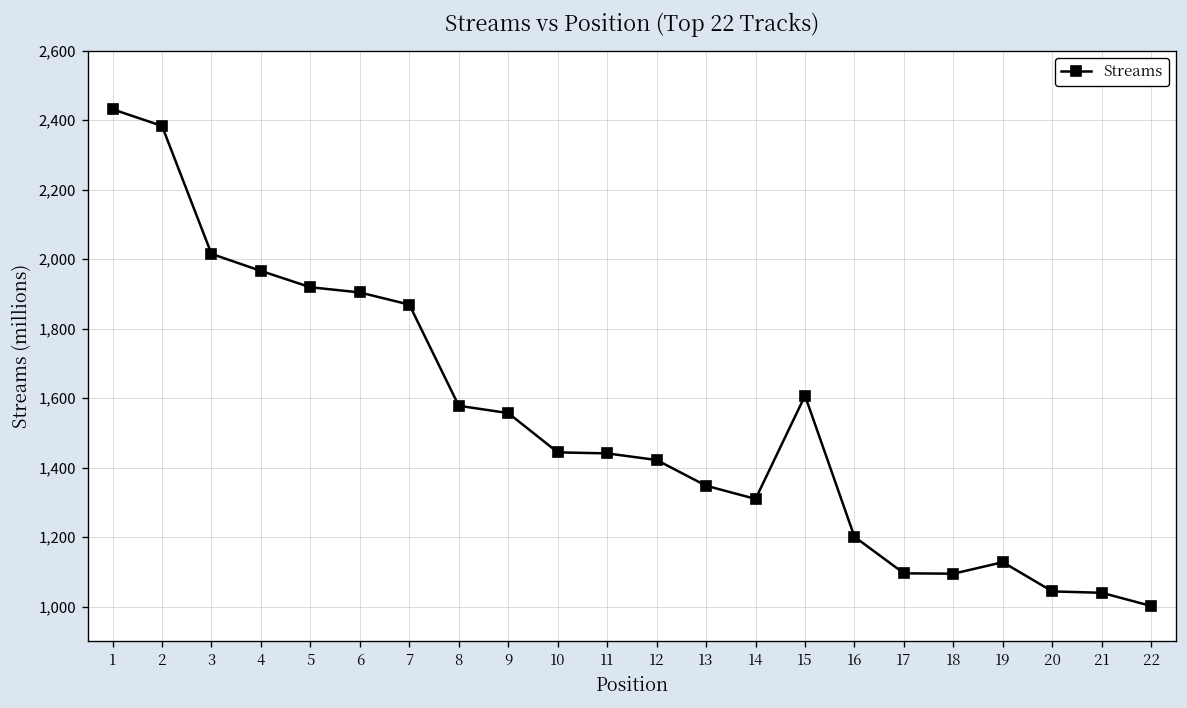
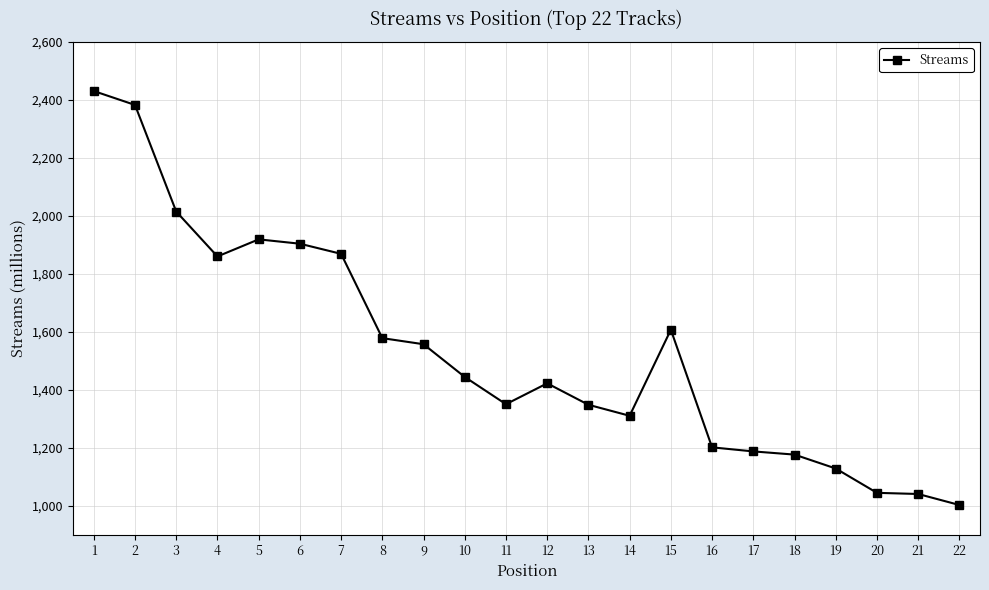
  {
    "1": "2,430",
    "2": "2,380",
    "3": "2,020",
-   "4": "1,970",
+   "4": "1,860",
    "5": "1,920",
    "6": "1,900",
    "7": "1,870",
    "8": "1,580",
    "9": "1,560",
    "10": "1,440",
-   "11": "1,440",
+   "11": "1,350",
    "12": "1,420",
    "13": "1,350",
    "14": "1,310",
    "15": "1,610",
    "16": "1,200",
-   "17": "1,100",
-   "18": "1,100",
+   "17": "1,190",
+   "18": "1,180",
    "19": "1,130",
    "20": "1,040",
    "21": "1,040",
    "22": "1,000"
  }
